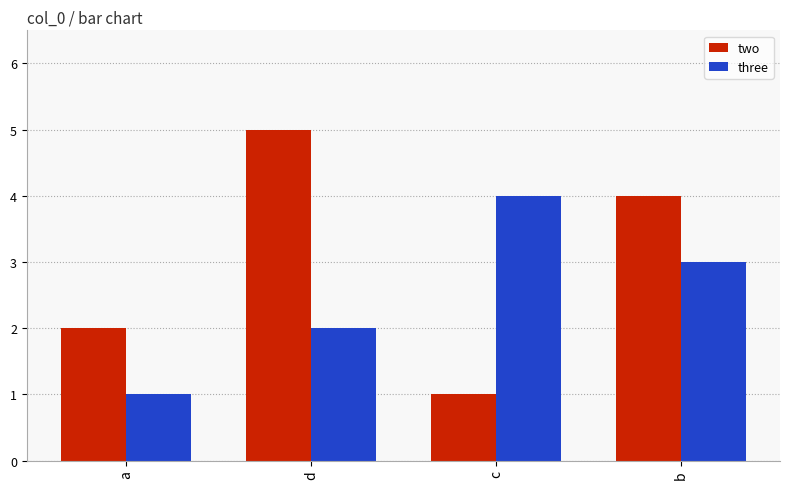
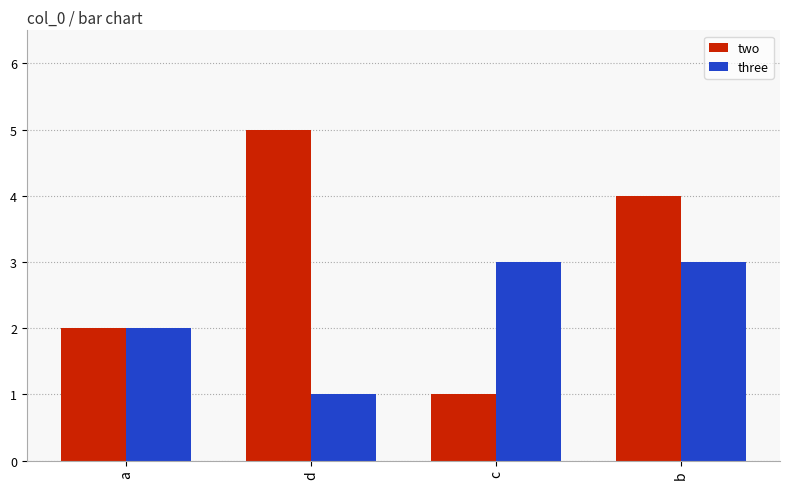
  {
    "two": {
      "a": 2,
      "d": 5,
      "c": 1,
      "b": 4
    },
    "three": {
-     "a": 1,
-     "d": 2,
-     "c": 4,
+     "a": 2,
+     "d": 1,
+     "c": 3,
      "b": 3
    }
  }
